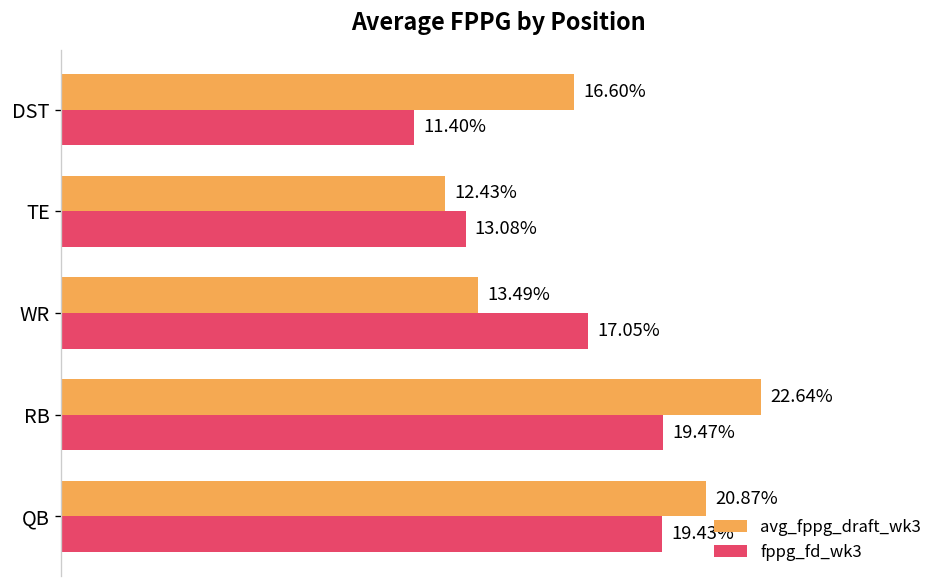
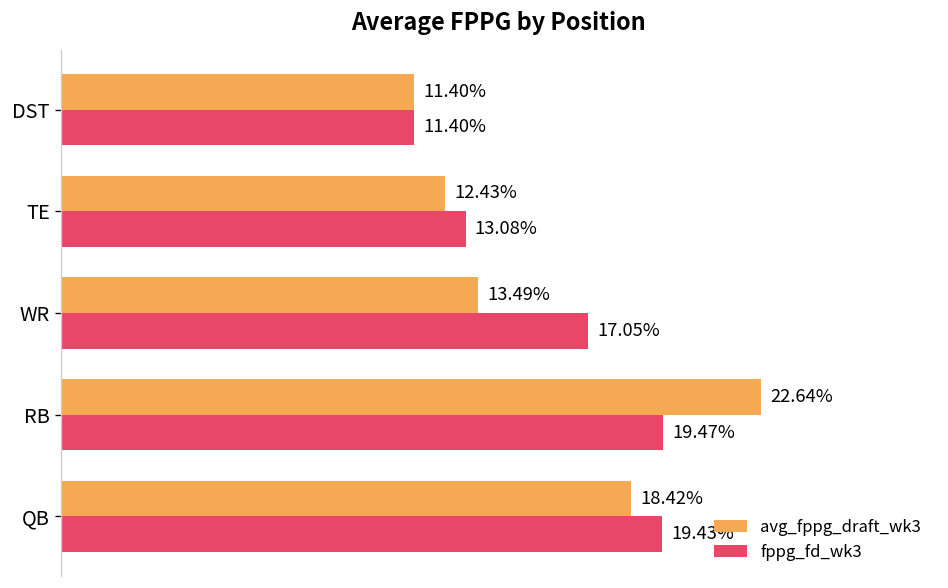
  {
    "avg_fppg_draft_wk3": {
-     "DST": "16.60%",
+     "DST": "11.40%",
      "TE": "12.43%",
      "WR": "13.49%",
      "RB": "22.64%",
-     "QB": "20.87%"
+     "QB": "18.42%"
    },
    "fppg_fd_wk3": {
      "DST": "11.40%",
      "TE": "13.08%",
      "WR": "17.05%",
      "RB": "19.47%",
      "QB": "19.43%"
    }
  }
